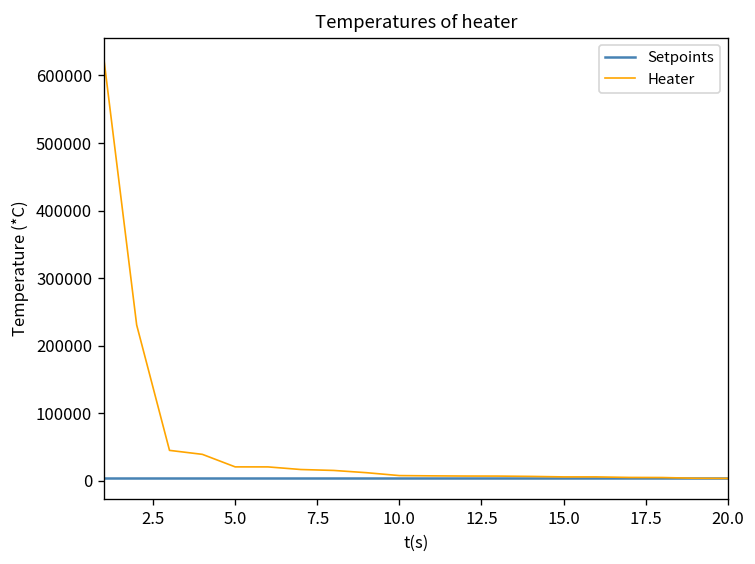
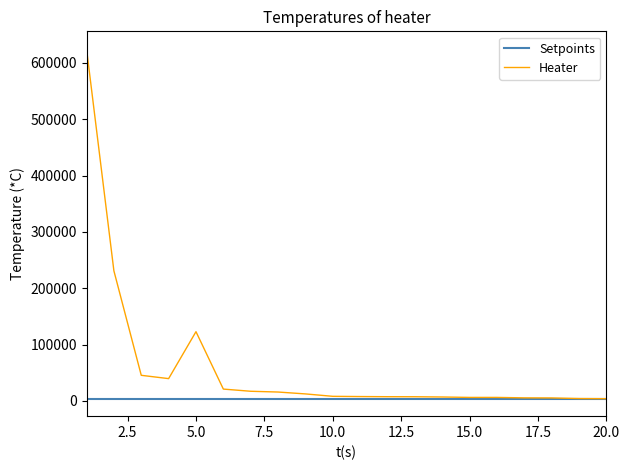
  {
    "Setpoints": {
      "5.0": 0
    },
    "Heater": {
-     "5.0": 20000
+     "5.0": 120000
    }
  }
